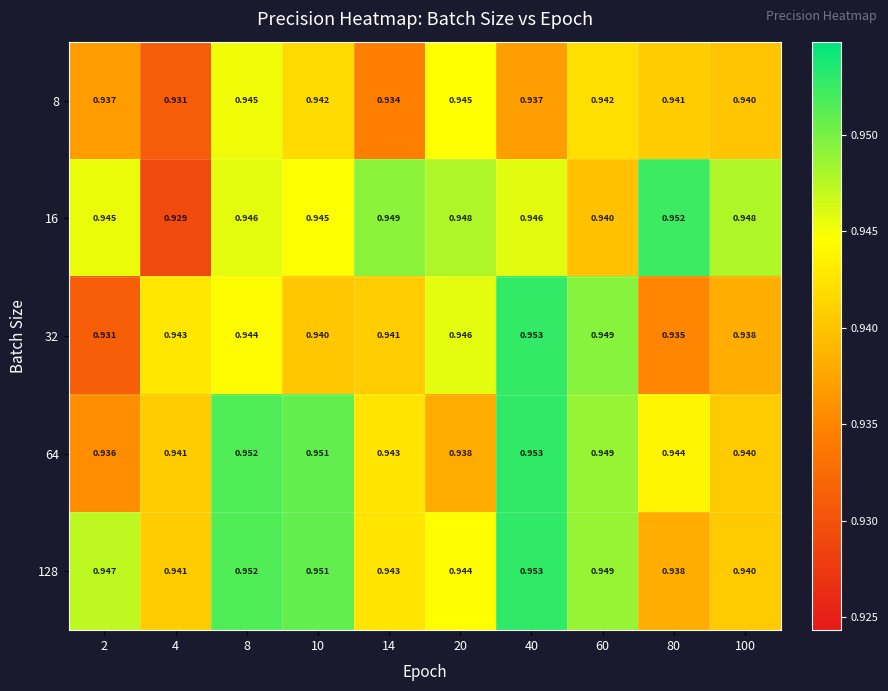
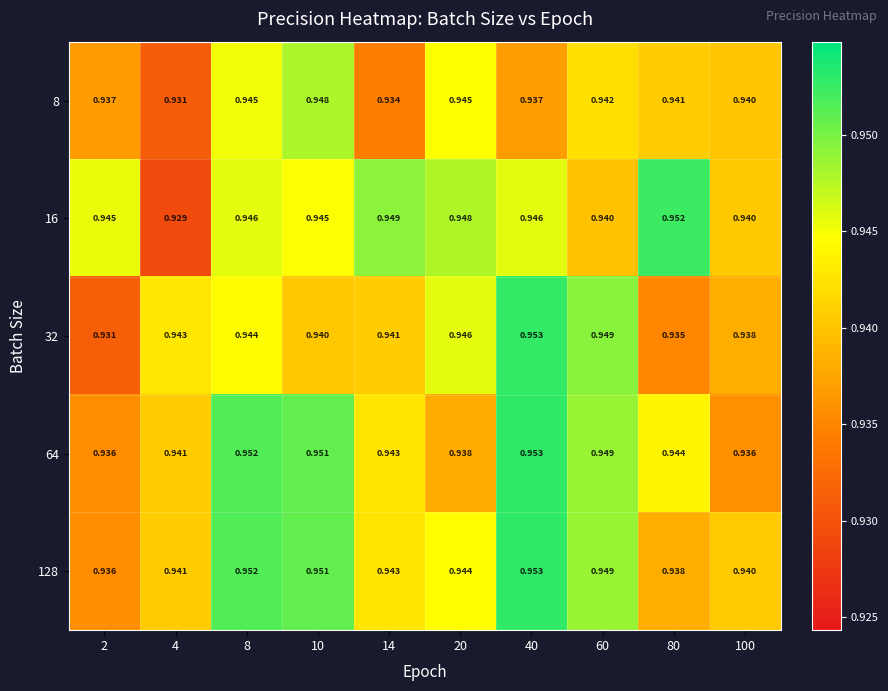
  {
    "8": {
      "2": 0.937,
      "4": 0.931,
      "8": 0.945,
-     "10": 0.942,
+     "10": 0.948,
      "14": 0.934,
      "20": 0.945,
      "40": 0.937,
      "60": 0.942,
      "80": 0.941,
      "100": 0.940
    },
    "16": {
      "2": 0.945,
      "4": 0.929,
      "8": 0.946,
      "10": 0.945,
      "14": 0.949,
      "20": 0.948,
      "40": 0.946,
      "60": 0.940,
      "80": 0.952,
-     "100": 0.948
+     "100": 0.940
    },
    "32": {
      "2": 0.931,
      "4": 0.943,
      "8": 0.944,
      "10": 0.940,
      "14": 0.941,
      "20": 0.946,
      "40": 0.953,
      "60": 0.949,
      "80": 0.935,
      "100": 0.938
    },
    "64": {
      "2": 0.936,
      "4": 0.941,
      "8": 0.952,
      "10": 0.951,
      "14": 0.943,
      "20": 0.938,
      "40": 0.953,
      "60": 0.949,
      "80": 0.944,
-     "100": 0.940
+     "100": 0.936
    },
    "128": {
-     "2": 0.947,
+     "2": 0.936,
      "4": 0.941,
      "8": 0.952,
      "10": 0.951,
      "14": 0.943,
      "20": 0.944,
      "40": 0.953,
      "60": 0.949,
      "80": 0.938,
      "100": 0.940
    }
  }
